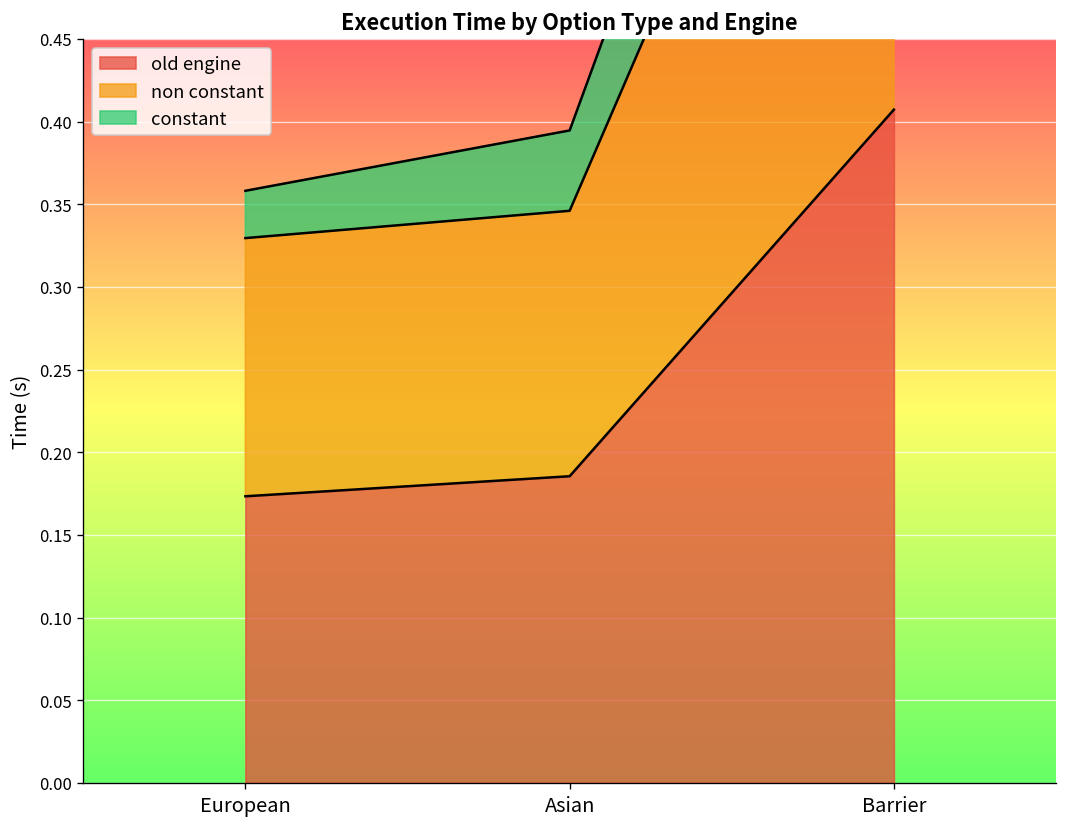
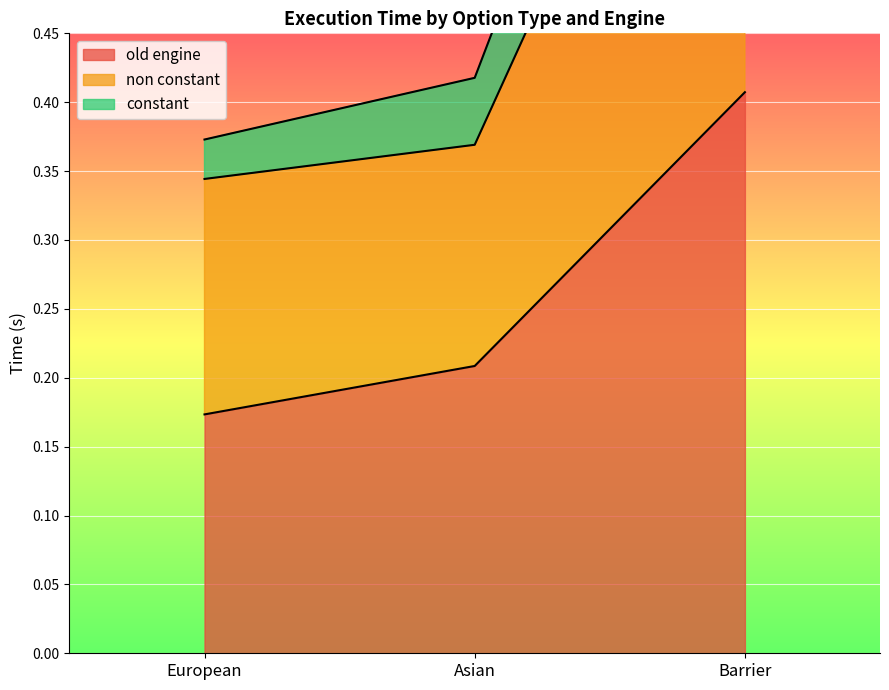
  {
    "old engine": {
      "European": 0.173,
-     "Asian": 0.186,
+     "Asian": 0.209,
      "Barrier": 0.407
    },
    "non constant": {
-     "European": 0.156,
+     "European": 0.171,
      "Asian": 0.161
    },
    "constant": {
      "European": 0.029,
      "Asian": 0.049
    }
  }
